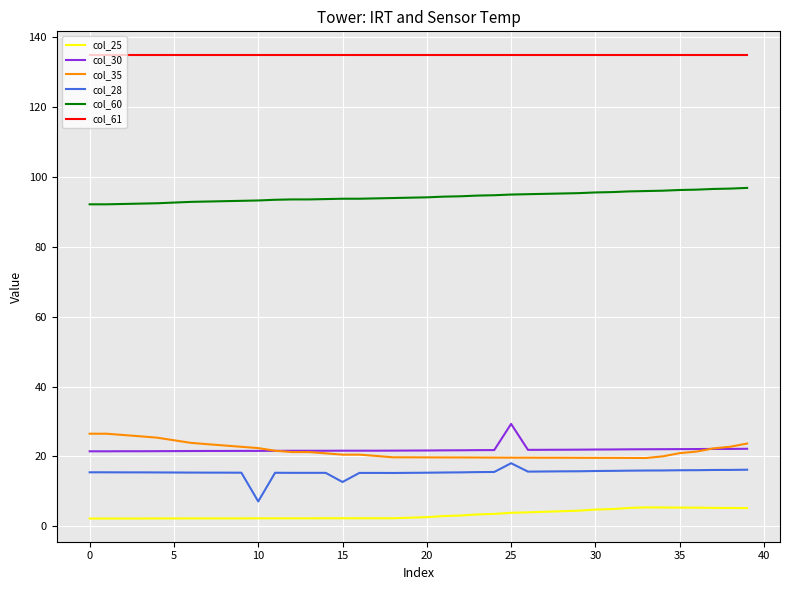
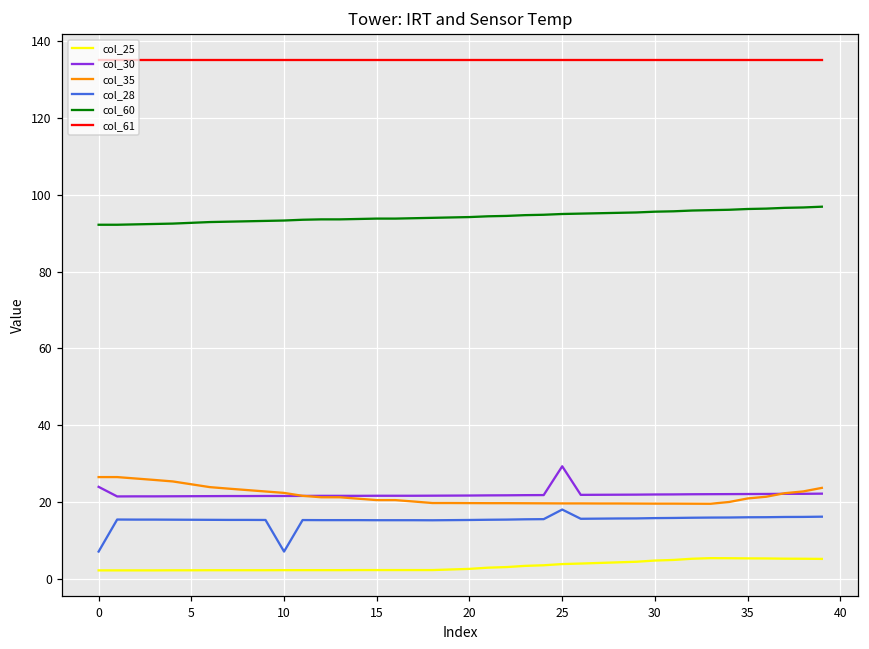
  {
    "col_25": {
      "0": 2,
      "5": 2,
      "10": 2,
      "15": 2,
      "20": 3,
      "25": 4,
      "30": 5,
      "35": 5
    },
    "col_30": {
-     "0": 21,
+     "0": 24,
      "5": 22,
      "10": 22,
      "15": 22,
      "20": 22,
      "25": 29,
      "30": 22,
      "35": 22
    },
    "col_35": {
      "0": 26,
      "5": 25,
      "10": 22,
      "15": 21,
      "20": 20,
      "25": 20,
      "30": 20,
      "35": 21
    },
    "col_28": {
-     "0": 15,
+     "0": 7,
      "5": 15,
      "10": 7,
-     "15": 13,
+     "15": 15,
      "20": 15,
      "25": 18,
      "30": 16,
      "35": 16
    },
    "col_60": {
      "0": 92,
      "5": 93,
      "10": 93,
      "15": 94,
      "20": 94,
      "25": 95,
      "30": 96,
      "35": 96
    },
    "col_61": {
      "5": 135,
      "10": 135,
      "15": 135,
      "20": 135,
      "25": 135,
      "30": 135,
      "35": 135
    }
  }
